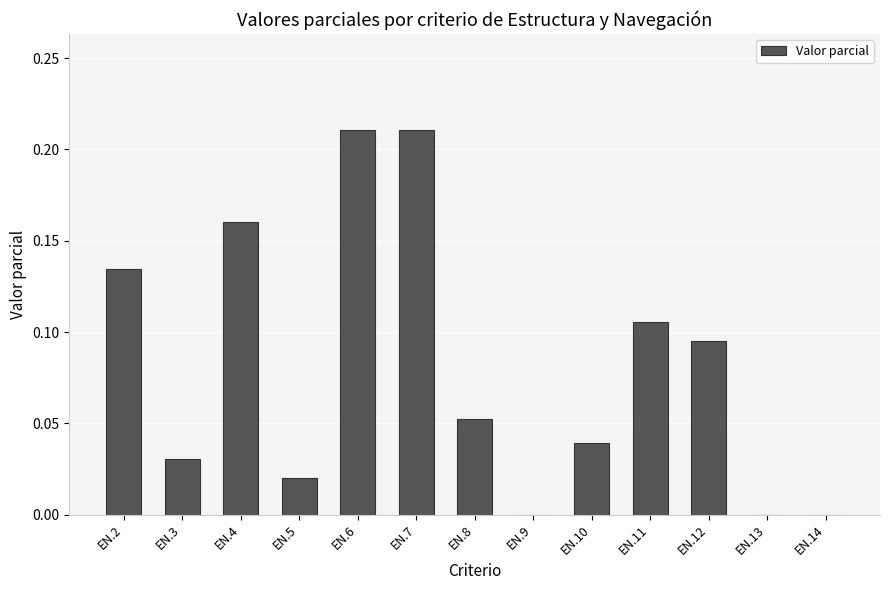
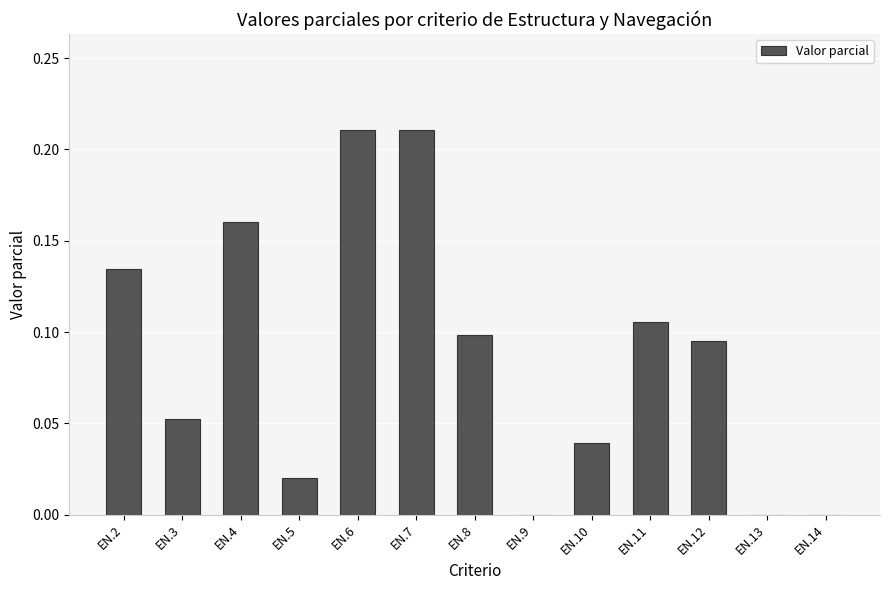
  {
    "EN.2": 0.134,
-   "EN.3": 0.030,
+   "EN.3": 0.053,
    "EN.4": 0.160,
    "EN.5": 0.020,
    "EN.6": 0.211,
    "EN.7": 0.211,
-   "EN.8": 0.053,
+   "EN.8": 0.098,
    "EN.9": 0.000,
    "EN.10": 0.039,
    "EN.11": 0.105,
    "EN.12": 0.095,
    "EN.13": 0.000,
    "EN.14": 0.000
  }
